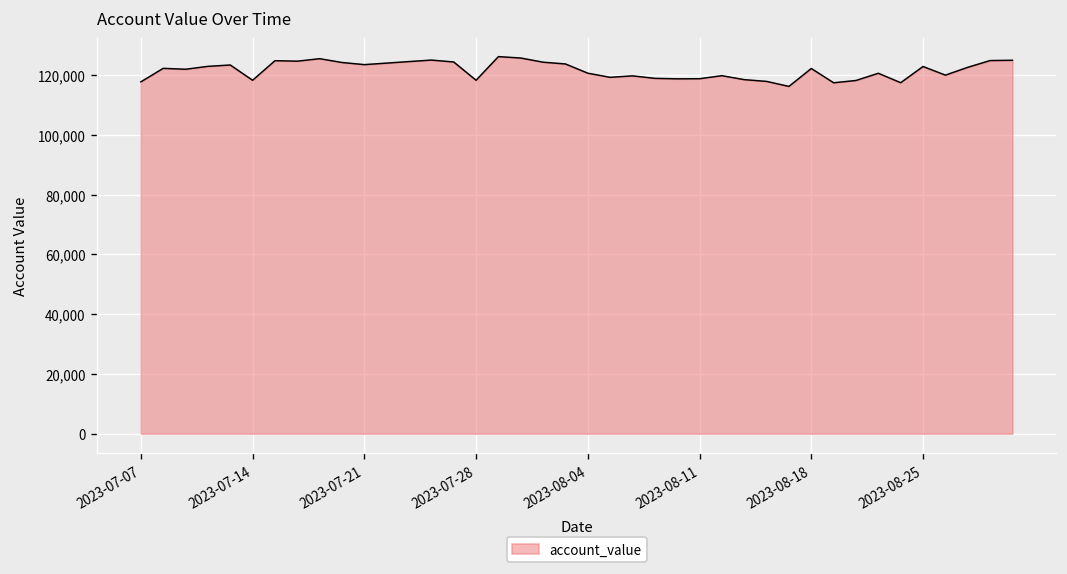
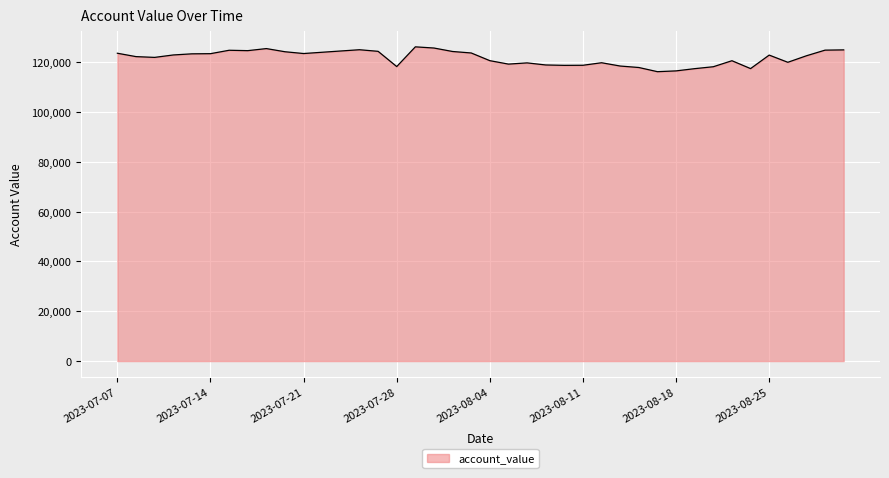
  {
-   "2023-07-07": "118,000",
-   "2023-07-14": "118,000",
+   "2023-07-07": "124,000",
+   "2023-07-14": "123,000",
    "2023-07-21": "123,000",
    "2023-07-28": "118,000",
    "2023-08-04": "121,000",
    "2023-08-11": "119,000",
-   "2023-08-18": "122,000",
+   "2023-08-18": "117,000",
    "2023-08-25": "123,000"
  }
